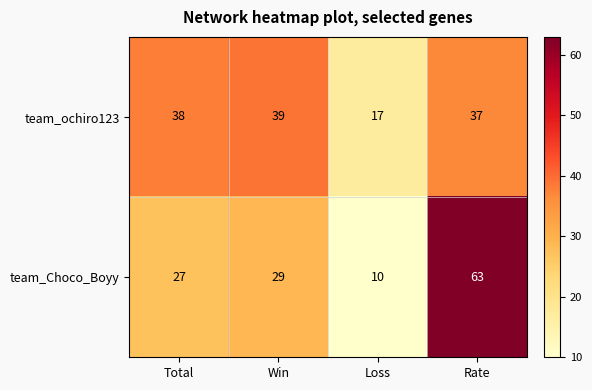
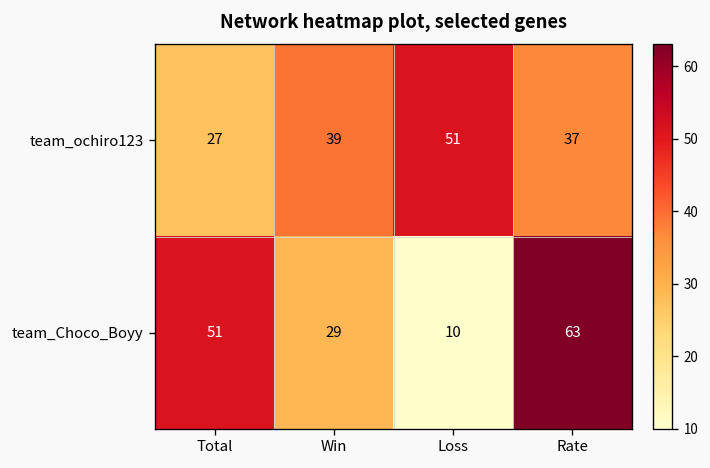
  {
    "team_ochiro123": {
-     "Total": 38,
+     "Total": 27,
      "Win": 39,
-     "Loss": 17,
+     "Loss": 51,
      "Rate": 37
    },
    "team_Choco_Boyy": {
-     "Total": 27,
+     "Total": 51,
      "Win": 29,
      "Loss": 10,
      "Rate": 63
    }
  }
